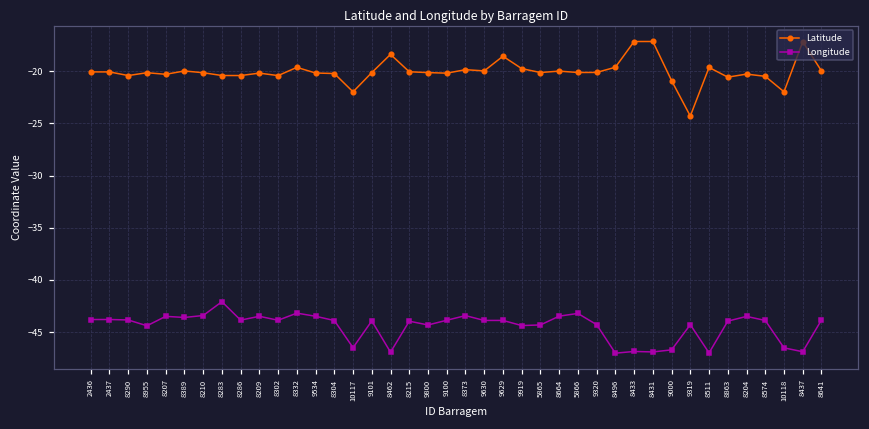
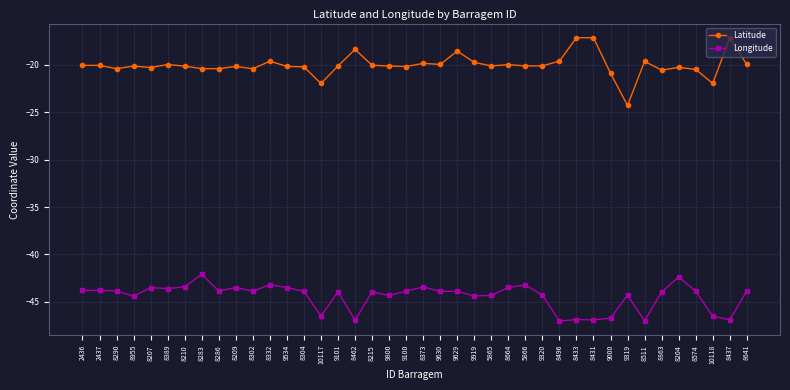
  {
    "Latitude": {
      "2436": -20,
      "2437": -20,
      "8290": -20,
      "8955": -20,
      "8207": -20,
      "8389": -20,
      "8210": -20,
      "8283": -20,
      "8286": -20,
      "8209": -20,
      "8302": -20,
      "8332": -20,
      "9534": -20,
      "8304": -20,
      "10117": -22,
      "9101": -20,
      "8462": -18,
      "8215": -20,
      "9800": -20,
      "9100": -20,
      "8373": -20,
      "9630": -20,
      "9629": -19,
      "9919": -20,
      "5865": -20,
      "8664": -20,
      "5866": -20,
      "9320": -20,
      "8496": -20,
      "8433": -17,
      "8431": -17,
      "9000": -21,
      "9319": -24,
      "8511": -20,
      "8863": -21,
      "8204": -20,
      "8574": -20,
      "10118": -22,
      "8641": -20
    },
    "Longitude": {
      "2436": -44,
      "2437": -44,
      "8290": -44,
      "8955": -44,
      "8207": -43,
      "8389": -44,
      "8210": -43,
      "8283": -42,
      "8286": -44,
      "8209": -43,
      "8302": -44,
      "8332": -43,
      "9534": -43,
      "8304": -44,
      "10117": -46,
      "9101": -44,
      "8462": -47,
      "8215": -44,
      "9800": -44,
      "9100": -44,
      "8373": -43,
      "9630": -44,
      "9629": -44,
      "9919": -44,
      "5865": -44,
      "8664": -43,
      "5866": -43,
      "9320": -44,
      "8496": -47,
      "8433": -47,
      "8431": -47,
      "9000": -47,
      "9319": -44,
      "8511": -47,
      "8863": -44,
-     "8204": -43,
+     "8204": -42,
      "8574": -44,
      "10118": -47,
      "8437": -47,
      "8641": -44
    }
  }
